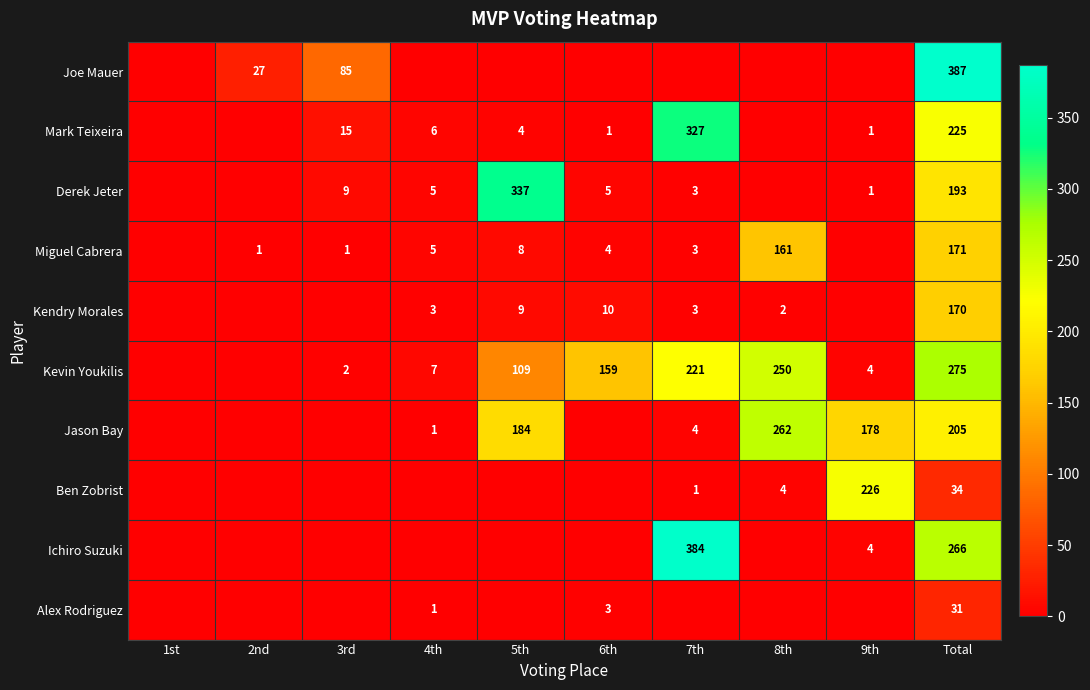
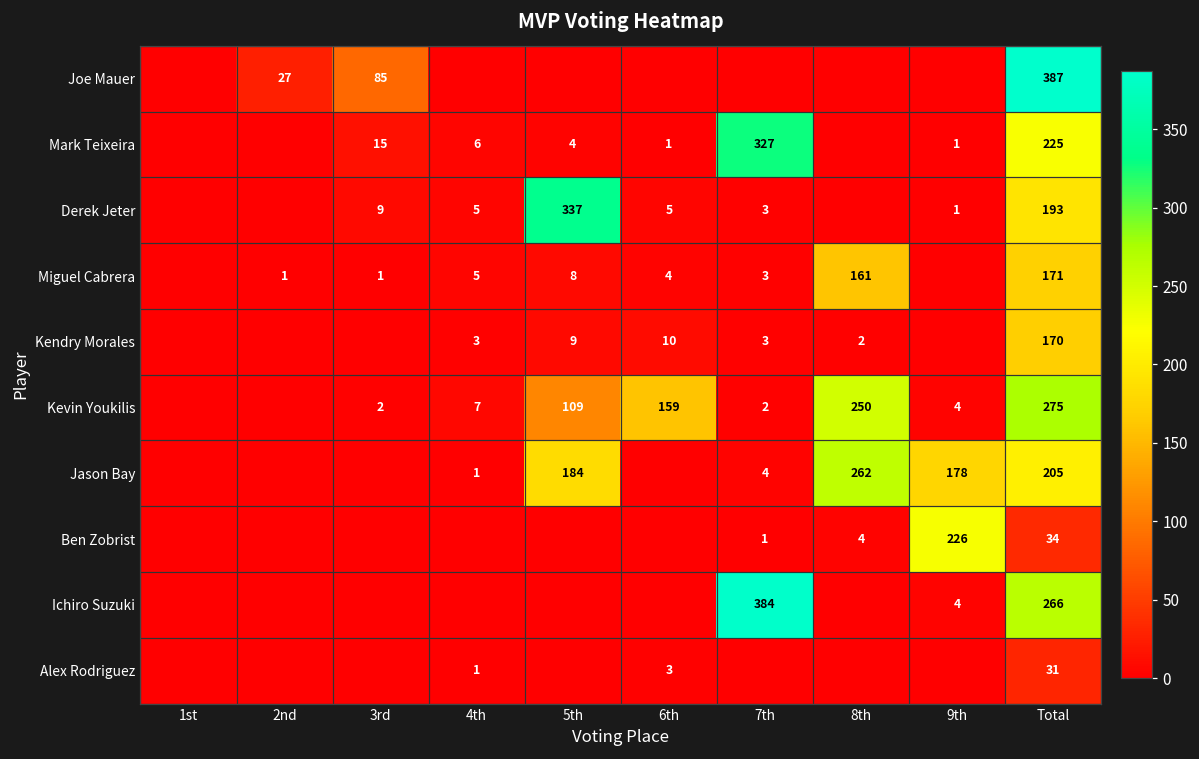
  {
    "Joe Mauer": {
      "2nd": 27,
      "3rd": 85,
      "Total": 387
    },
    "Mark Teixeira": {
      "3rd": 15,
      "4th": 6,
      "5th": 4,
      "6th": 1,
      "7th": 327,
      "9th": 1,
      "Total": 225
    },
    "Derek Jeter": {
      "3rd": 9,
      "4th": 5,
      "5th": 337,
      "6th": 5,
      "7th": 3,
      "9th": 1,
      "Total": 193
    },
    "Miguel Cabrera": {
      "2nd": 1,
      "3rd": 1,
      "4th": 5,
      "5th": 8,
      "6th": 4,
      "7th": 3,
      "8th": 161,
      "Total": 171
    },
    "Kendry Morales": {
      "4th": 3,
      "5th": 9,
      "6th": 10,
      "7th": 3,
      "8th": 2,
      "Total": 170
    },
    "Kevin Youkilis": {
      "3rd": 2,
      "4th": 7,
      "5th": 109,
      "6th": 159,
-     "7th": 221,
+     "7th": 2,
      "8th": 250,
      "9th": 4,
      "Total": 275
    },
    "Jason Bay": {
      "4th": 1,
      "5th": 184,
      "7th": 4,
      "8th": 262,
      "9th": 178,
      "Total": 205
    },
    "Ben Zobrist": {
      "7th": 1,
      "8th": 4,
      "9th": 226,
      "Total": 34
    },
    "Ichiro Suzuki": {
      "7th": 384,
      "9th": 4,
      "Total": 266
    },
    "Alex Rodriguez": {
      "4th": 1,
      "6th": 3,
      "Total": 31
    }
  }
